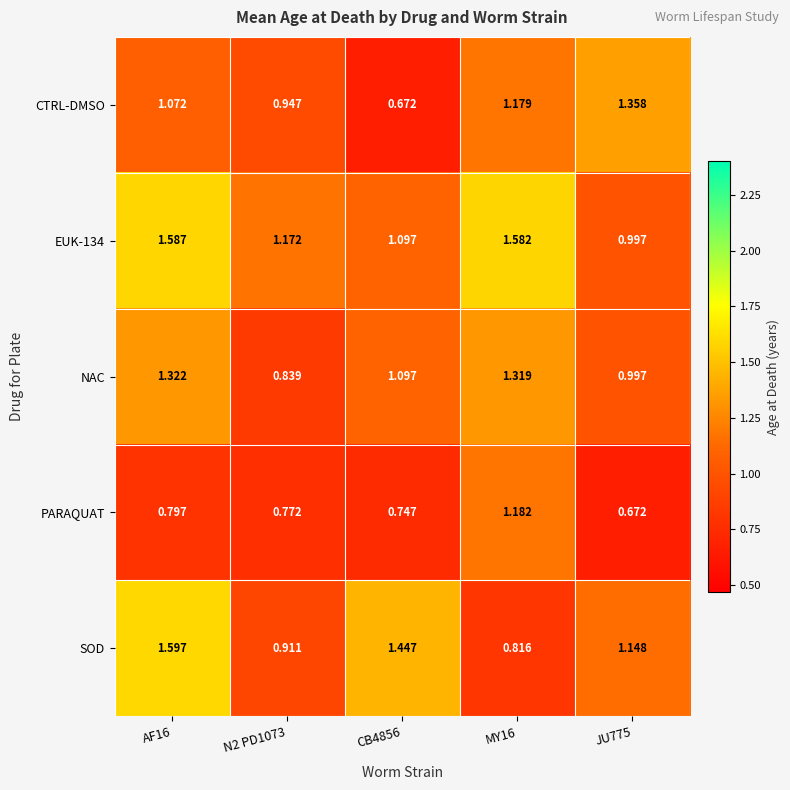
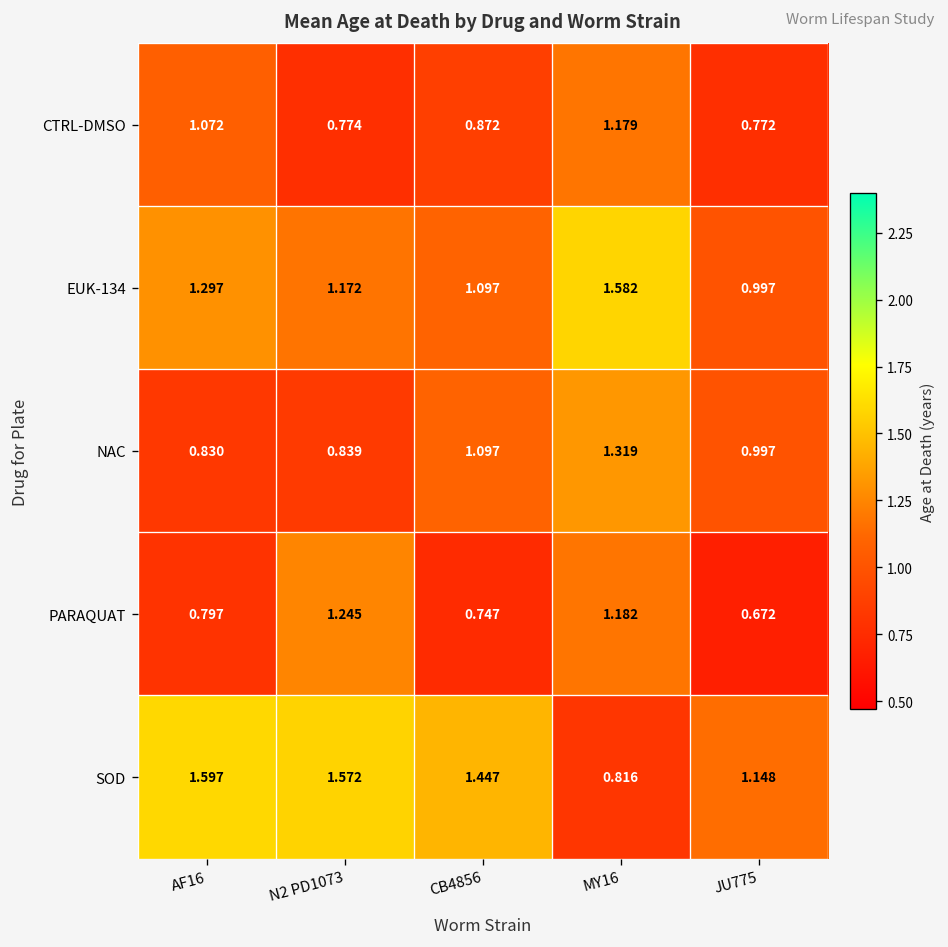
  {
    "CTRL-DMSO": {
      "AF16": 1.072,
-     "N2 PD1073": 0.947,
-     "CB4856": 0.672,
+     "N2 PD1073": 0.774,
+     "CB4856": 0.872,
      "MY16": 1.179,
-     "JU775": 1.358
+     "JU775": 0.772
    },
    "EUK-134": {
-     "AF16": 1.587,
+     "AF16": 1.297,
      "N2 PD1073": 1.172,
      "CB4856": 1.097,
      "MY16": 1.582,
      "JU775": 0.997
    },
    "NAC": {
-     "AF16": 1.322,
+     "AF16": 0.830,
      "N2 PD1073": 0.839,
      "CB4856": 1.097,
      "MY16": 1.319,
      "JU775": 0.997
    },
    "PARAQUAT": {
      "AF16": 0.797,
-     "N2 PD1073": 0.772,
+     "N2 PD1073": 1.245,
      "CB4856": 0.747,
      "MY16": 1.182,
      "JU775": 0.672
    },
    "SOD": {
      "AF16": 1.597,
-     "N2 PD1073": 0.911,
+     "N2 PD1073": 1.572,
      "CB4856": 1.447,
      "MY16": 0.816,
      "JU775": 1.148
    }
  }
